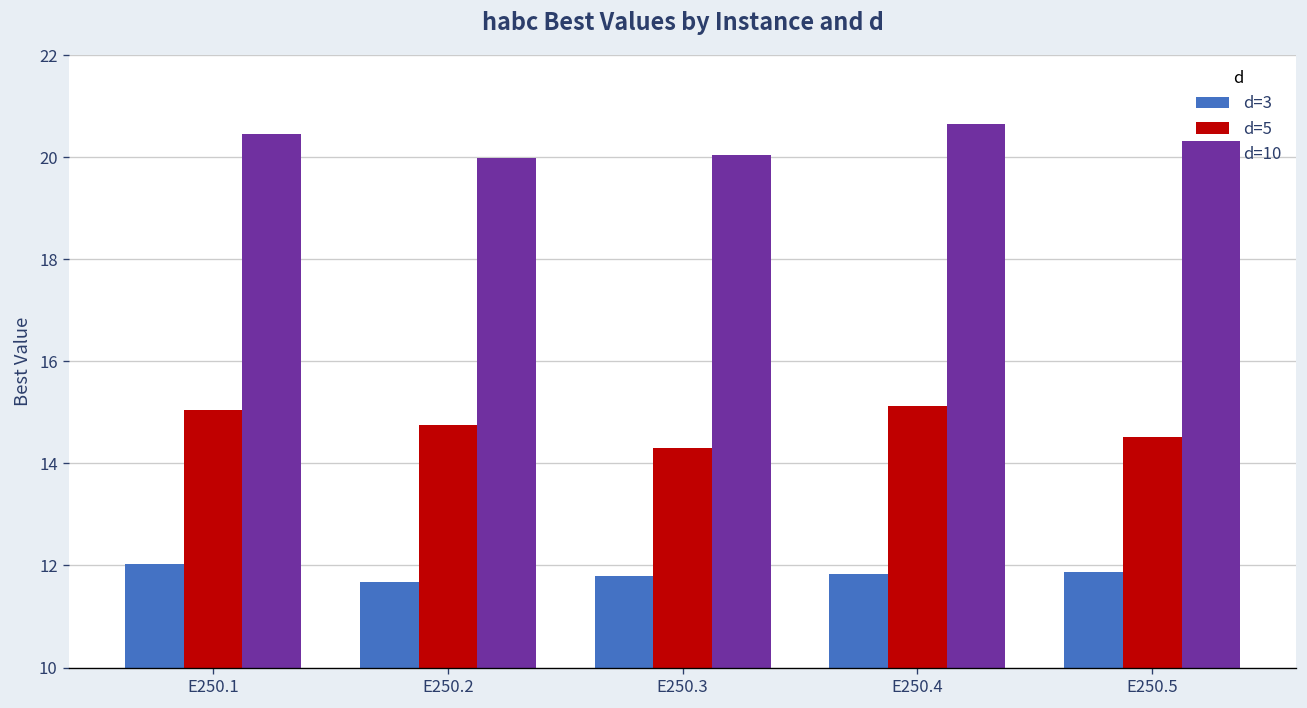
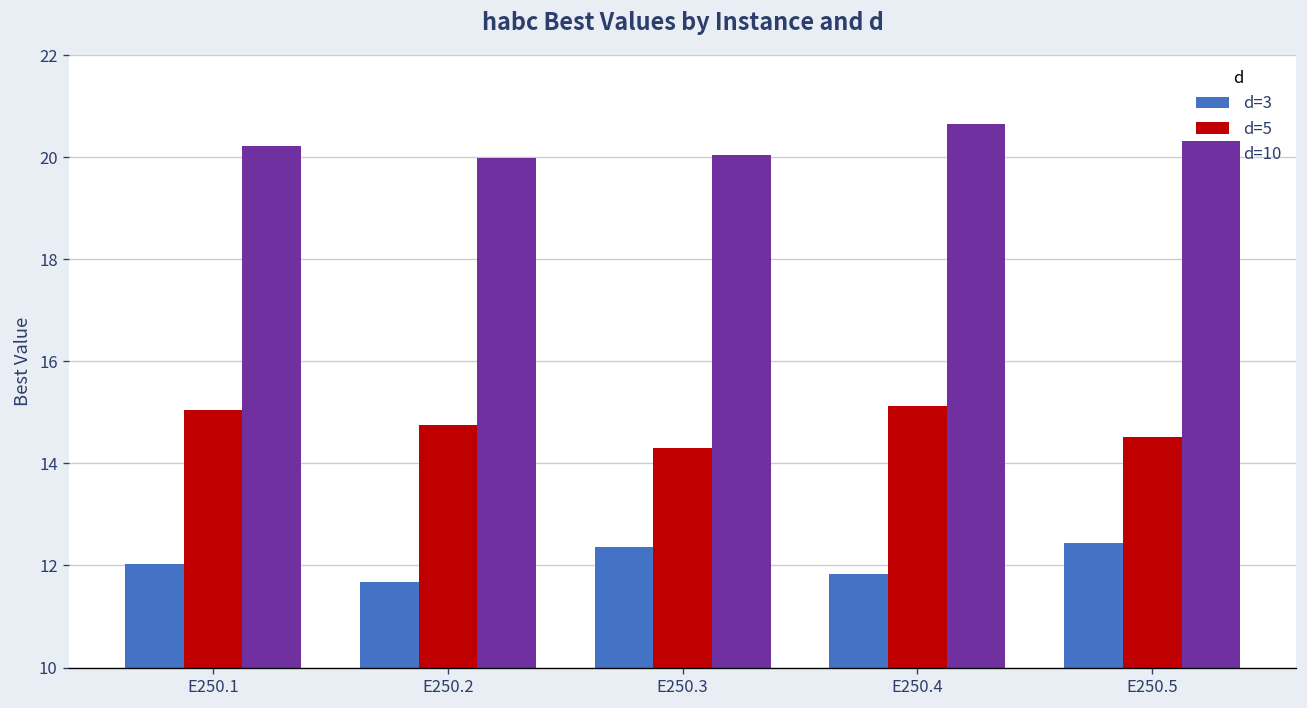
  {
    "d=3": {
      "E250.1": 12.0,
      "E250.2": 11.7,
-     "E250.3": 11.8,
+     "E250.3": 12.4,
      "E250.4": 11.8,
-     "E250.5": 11.9
+     "E250.5": 12.4
    },
    "d=5": {
      "E250.1": 15.1,
      "E250.2": 14.8,
      "E250.3": 14.3,
      "E250.4": 15.1,
      "E250.5": 14.5
    },
    "d=10": {
-     "E250.1": 20.5,
+     "E250.1": 20.2,
      "E250.2": 20.0,
      "E250.3": 20.0,
      "E250.4": 20.7,
      "E250.5": 20.3
    }
  }
